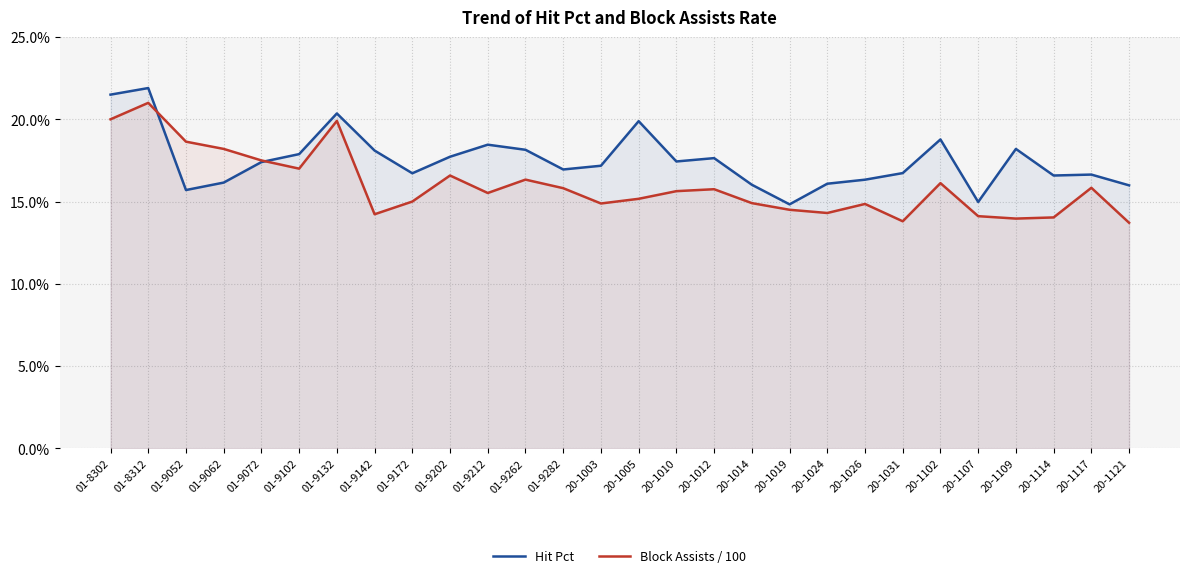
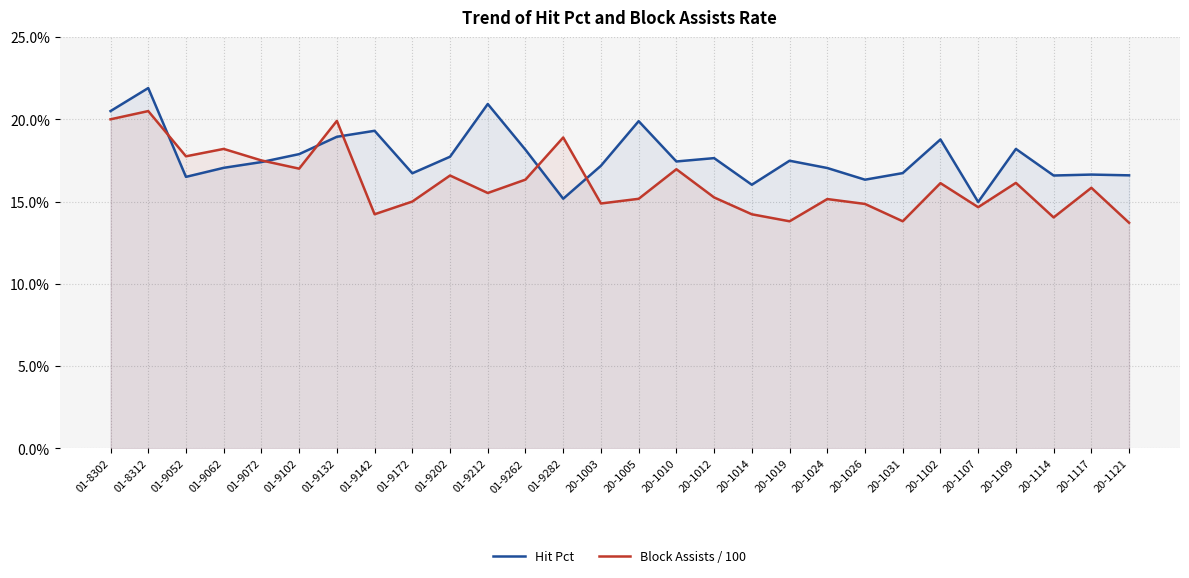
  {
    "Hit Pct": {
-     "01-8302": "21.5%",
+     "01-8302": "20.5%",
      "01-8312": "21.9%",
-     "01-9052": "15.7%",
-     "01-9062": "16.2%",
+     "01-9052": "16.5%",
+     "01-9062": "17.0%",
      "01-9102": "17.9%",
-     "01-9132": "20.4%",
-     "01-9142": "18.1%",
+     "01-9132": "18.9%",
+     "01-9142": "19.3%",
      "01-9172": "16.7%",
      "01-9202": "17.7%",
-     "01-9212": "18.5%",
+     "01-9212": "20.9%",
      "01-9262": "18.1%",
-     "01-9282": "17.0%",
+     "01-9282": "15.2%",
      "20-1003": "17.2%",
      "20-1005": "19.9%",
      "20-1010": "17.4%",
      "20-1012": "17.6%",
      "20-1014": "16.0%",
-     "20-1019": "14.8%",
-     "20-1024": "16.1%",
+     "20-1019": "17.5%",
+     "20-1024": "17.0%",
      "20-1026": "16.3%",
      "20-1031": "16.7%",
      "20-1102": "18.8%",
      "20-1107": "15.0%",
      "20-1109": "18.2%",
      "20-1114": "16.6%",
      "20-1117": "16.6%",
-     "20-1121": "16.0%"
+     "20-1121": "16.6%"
    },
    "Block Assists / 100": {
      "01-8302": "20.0%",
-     "01-8312": "21.0%",
-     "01-9052": "18.6%",
+     "01-8312": "20.5%",
+     "01-9052": "17.8%",
      "01-9062": "18.2%",
      "01-9102": "17.0%",
      "01-9132": "19.9%",
      "01-9142": "14.2%",
      "01-9172": "15.0%",
      "01-9202": "16.6%",
      "01-9212": "15.5%",
      "01-9262": "16.3%",
-     "01-9282": "15.8%",
+     "01-9282": "18.9%",
      "20-1003": "14.9%",
      "20-1005": "15.2%",
-     "20-1010": "15.6%",
-     "20-1012": "15.8%",
-     "20-1014": "14.9%",
-     "20-1019": "14.5%",
-     "20-1024": "14.3%",
+     "20-1010": "17.0%",
+     "20-1012": "15.3%",
+     "20-1014": "14.2%",
+     "20-1019": "13.8%",
+     "20-1024": "15.2%",
      "20-1026": "14.9%",
      "20-1031": "13.8%",
      "20-1102": "16.1%",
-     "20-1107": "14.1%",
-     "20-1109": "14.0%",
+     "20-1107": "14.7%",
+     "20-1109": "16.1%",
      "20-1114": "14.0%",
      "20-1117": "15.8%",
      "20-1121": "13.7%"
    }
  }
